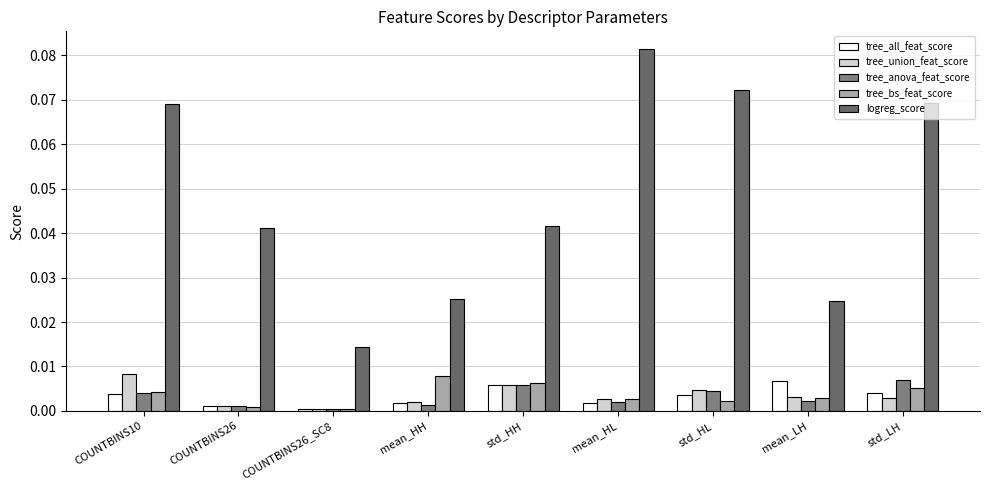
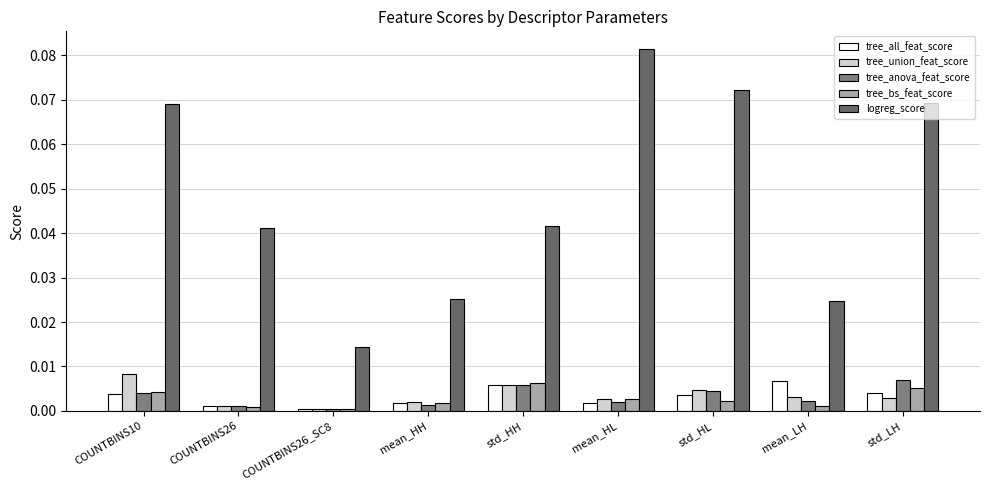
  {
    "tree_all_feat_score": {
      "COUNTBINS10": 0.004,
      "COUNTBINS26": 0.001,
      "mean_HH": 0.002,
      "std_HH": 0.006,
      "mean_HL": 0.002,
      "std_HL": 0.004,
      "mean_LH": 0.007,
      "std_LH": 0.004
    },
    "tree_union_feat_score": {
      "COUNTBINS10": 0.008,
      "COUNTBINS26": 0.001,
      "mean_HH": 0.002,
      "std_HH": 0.006,
      "mean_HL": 0.003,
      "std_HL": 0.005,
      "mean_LH": 0.003,
      "std_LH": 0.003
    },
    "tree_bs_feat_score": {
      "COUNTBINS10": 0.004,
      "COUNTBINS26": 0.001,
-     "mean_HH": 0.008,
+     "mean_HH": 0.002,
      "std_HH": 0.006,
      "mean_HL": 0.003,
      "std_HL": 0.002,
-     "mean_LH": 0.003,
+     "mean_LH": 0.001,
      "std_LH": 0.005
    }
  }
